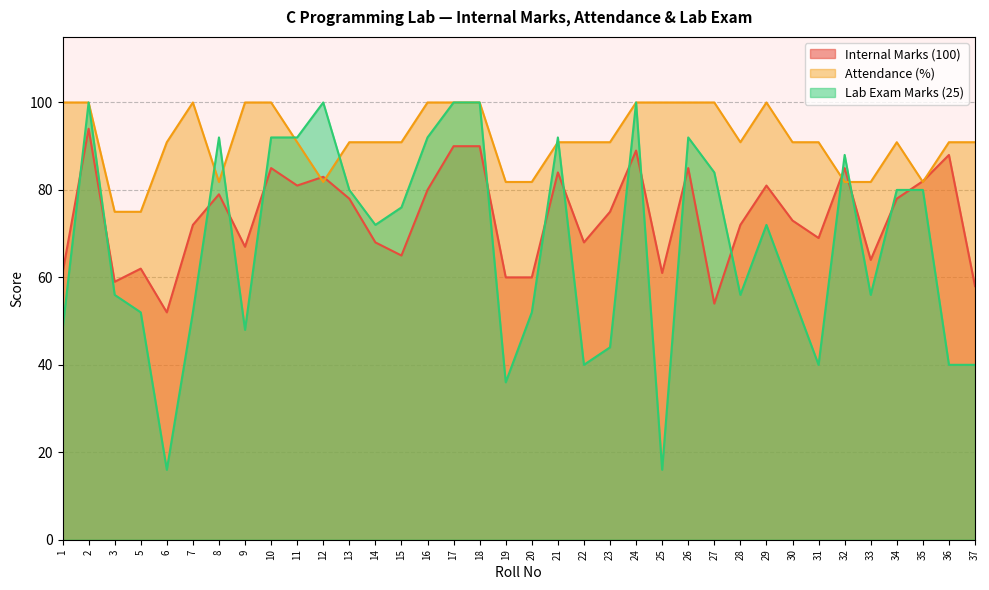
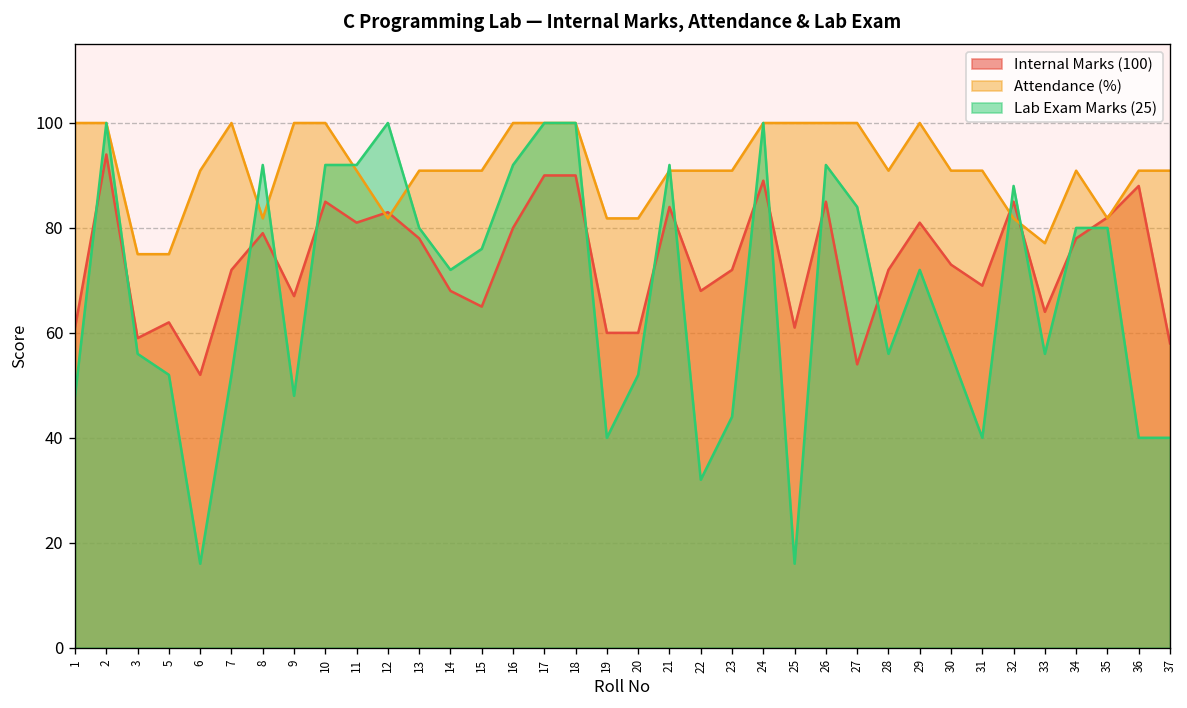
  {
    "Internal Marks (100)": {
      "1": 61,
      "2": 94,
      "3": 59,
      "5": 62,
      "6": 52,
      "7": 72,
      "8": 79,
      "9": 67,
      "10": 85,
      "11": 81,
      "12": 83,
      "13": 78,
      "14": 68,
      "15": 65,
      "16": 80,
      "17": 90,
      "18": 90,
      "19": 60,
      "20": 60,
      "21": 84,
      "22": 68,
-     "23": 75,
+     "23": 72,
      "24": 89,
      "25": 61,
      "26": 85,
      "27": 54,
      "28": 72,
      "29": 81,
      "30": 73,
      "31": 69,
      "32": 85,
      "33": 64,
      "34": 78,
      "36": 88,
      "37": 58
    },
    "Attendance (%)": {
      "1": 100,
      "3": 75,
      "5": 75,
      "6": 91,
      "7": 100,
      "8": 82,
      "9": 100,
      "10": 100,
      "11": 91,
      "12": 82,
      "13": 91,
      "14": 91,
      "15": 91,
      "16": 100,
      "19": 82,
      "20": 82,
      "21": 91,
      "22": 91,
      "23": 91,
      "25": 100,
      "26": 100,
      "27": 100,
      "28": 91,
      "29": 100,
      "30": 91,
      "31": 91,
      "32": 82,
-     "33": 82,
+     "33": 77,
      "34": 91,
      "36": 91,
      "37": 91
    },
    "Lab Exam Marks (25)": {
      "1": 48,
      "3": 56,
      "5": 52,
      "6": 16,
      "7": 52,
      "8": 92,
      "9": 48,
      "10": 92,
      "11": 92,
      "12": 100,
      "13": 80,
      "14": 72,
      "15": 76,
      "16": 92,
-     "19": 36,
+     "19": 40,
      "20": 52,
      "21": 92,
-     "22": 40,
+     "22": 32,
      "23": 44,
      "25": 16,
      "26": 92,
      "27": 84,
      "28": 56,
      "29": 72,
      "30": 56,
      "31": 40,
      "32": 88,
      "33": 56,
      "34": 80,
      "35": 80,
      "36": 40,
      "37": 40
    }
  }
